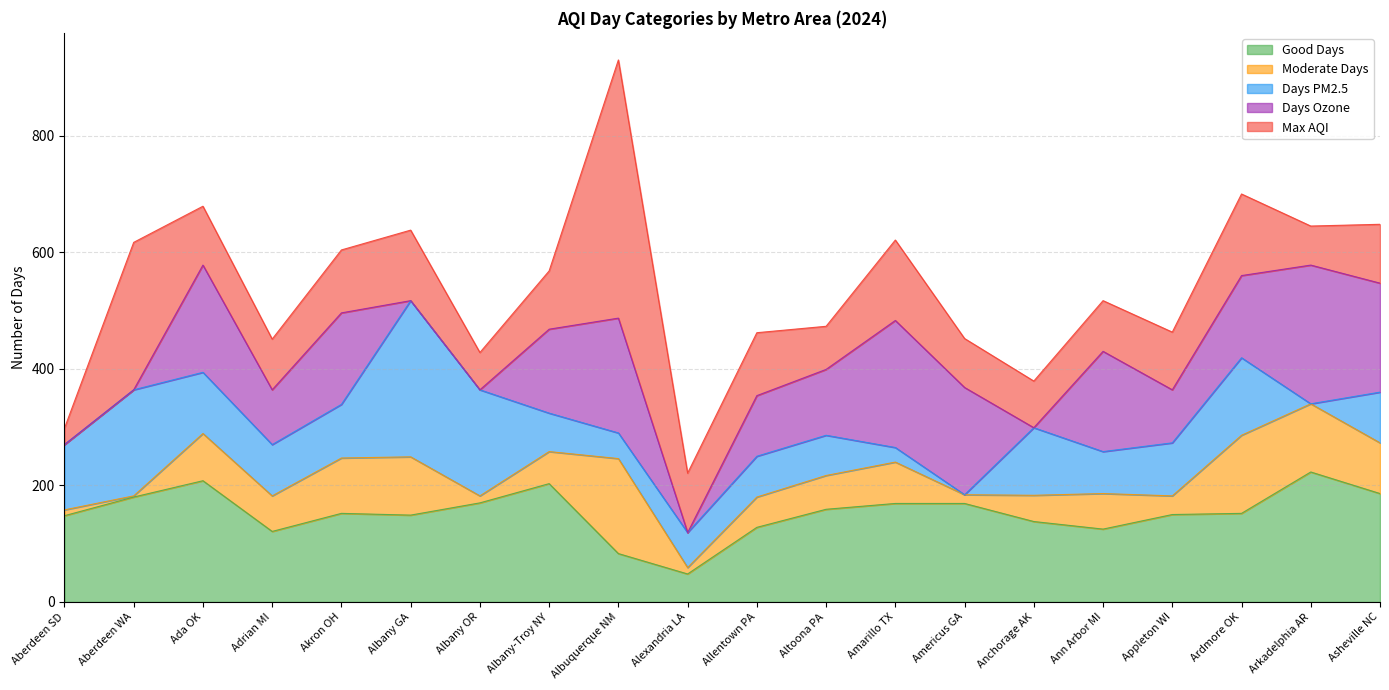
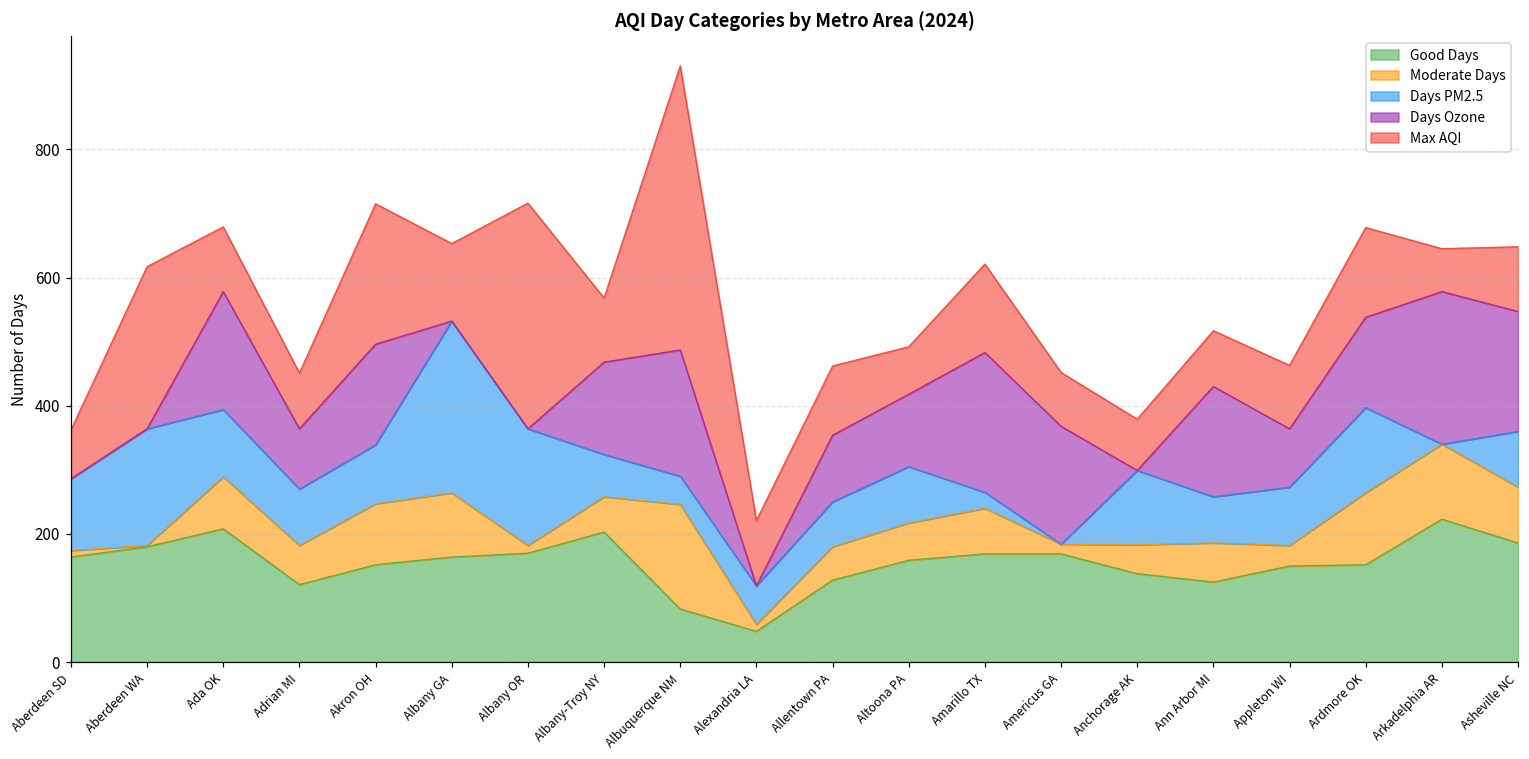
  {
    "Good Days": {
-     "Aberdeen SD": 150,
+     "Aberdeen SD": 160,
      "Ada OK": 210,
      "Adrian MI": 120,
      "Akron OH": 150,
-     "Albany GA": 150,
+     "Albany GA": 160,
      "Albany OR": 170,
      "Albany-Troy NY": 200,
      "Albuquerque NM": 80,
      "Alexandria LA": 50,
      "Allentown PA": 130,
      "Altoona PA": 160,
      "Amarillo TX": 170,
      "Americus GA": 170,
      "Anchorage AK": 140,
      "Ann Arbor MI": 130,
      "Appleton WI": 150,
      "Ardmore OK": 150,
      "Arkadelphia AR": 220,
      "Asheville NC": 190
    },
    "Moderate Days": {
      "Aberdeen SD": 10,
      "Ada OK": 80,
      "Adrian MI": 60,
      "Akron OH": 100,
      "Albany GA": 100,
      "Albany OR": 10,
      "Albany-Troy NY": 60,
      "Albuquerque NM": 160,
      "Alexandria LA": 10,
      "Allentown PA": 50,
      "Altoona PA": 60,
      "Amarillo TX": 70,
      "Anchorage AK": 50,
      "Ann Arbor MI": 60,
      "Appleton WI": 30,
-     "Ardmore OK": 130,
+     "Ardmore OK": 110,
      "Asheville NC": 90
    },
    "Days PM2.5": {
      "Ada OK": 110,
      "Adrian MI": 90,
      "Akron OH": 90,
      "Albany-Troy NY": 70,
      "Albuquerque NM": 40,
      "Allentown PA": 70,
-     "Altoona PA": 70,
+     "Altoona PA": 90,
      "Amarillo TX": 30,
      "Ann Arbor MI": 70,
      "Appleton WI": 90,
      "Ardmore OK": 130,
      "Asheville NC": 90
    },
    "Days Ozone": {
      "Ada OK": 180,
      "Adrian MI": 90,
      "Akron OH": 160,
      "Albany-Troy NY": 140,
      "Albuquerque NM": 200,
      "Allentown PA": 100,
      "Altoona PA": 110,
      "Amarillo TX": 220,
      "Americus GA": 180,
      "Ann Arbor MI": 170,
      "Appleton WI": 90,
      "Ardmore OK": 140,
      "Arkadelphia AR": 240,
      "Asheville NC": 190
    },
    "Max AQI": {
-     "Aberdeen SD": 30,
+     "Aberdeen SD": 80,
      "Aberdeen WA": 250,
      "Ada OK": 100,
      "Adrian MI": 90,
-     "Akron OH": 110,
+     "Akron OH": 220,
      "Albany GA": 120,
-     "Albany OR": 60,
+     "Albany OR": 350,
      "Albany-Troy NY": 100,
      "Albuquerque NM": 440,
      "Alexandria LA": 100,
      "Allentown PA": 110,
      "Altoona PA": 70,
      "Amarillo TX": 140,
      "Americus GA": 80,
      "Anchorage AK": 80,
      "Ann Arbor MI": 90,
      "Appleton WI": 100,
      "Ardmore OK": 140,
      "Arkadelphia AR": 70,
      "Asheville NC": 100
    }
  }
